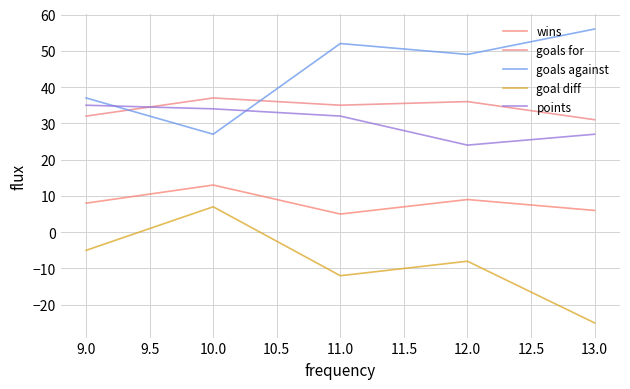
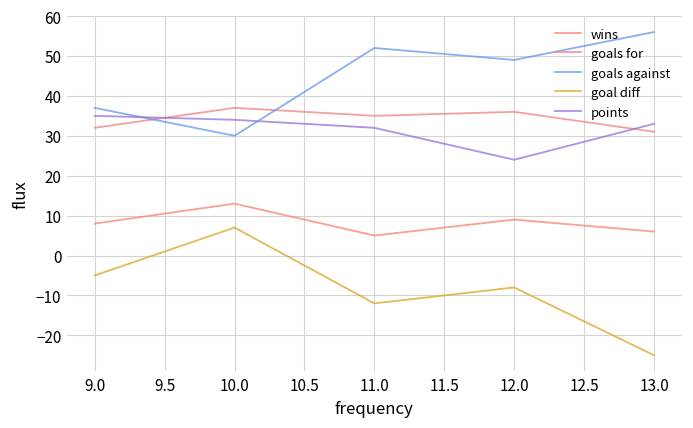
  {
    "goals against": {
      "9.0": 37,
-     "10.0": 27,
+     "10.0": 30,
      "11.0": 52,
      "12.0": 49,
      "13.0": 56
    },
    "goal diff": {
      "9.0": -5,
      "10.0": 7,
      "11.0": -12,
      "12.0": -8,
      "13.0": -25
    },
    "points": {
      "9.0": 35,
      "10.0": 34,
      "11.0": 32,
      "12.0": 24,
-     "13.0": 27
+     "13.0": 33
    }
  }
